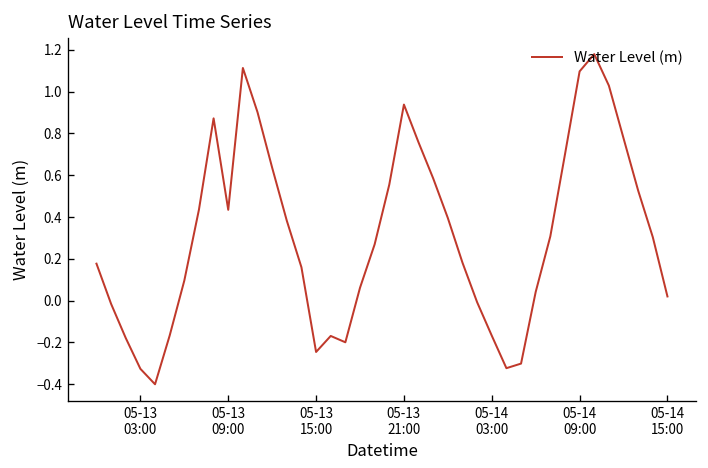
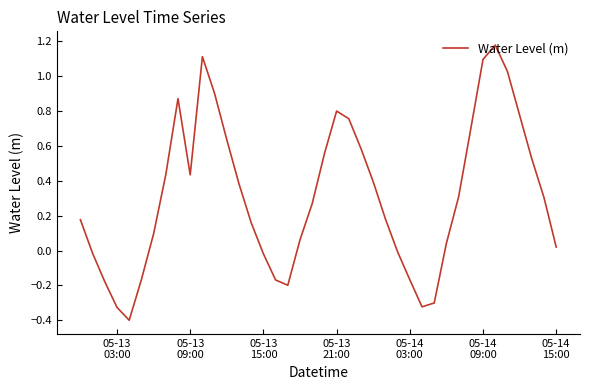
  {
    "05-13 03:00": -0.33,
    "05-13 09:00": 0.43,
-   "05-13 15:00": -0.25,
-   "05-13 21:00": 0.94,
+   "05-13 15:00": -0.02,
+   "05-13 21:00": 0.80,
    "05-14 03:00": -0.17,
    "05-14 09:00": 1.10,
    "05-14 15:00": 0.02
  }
